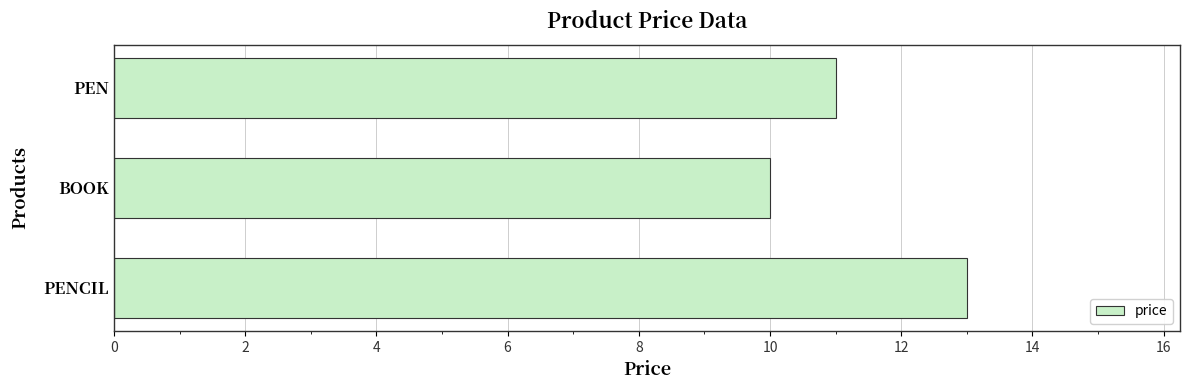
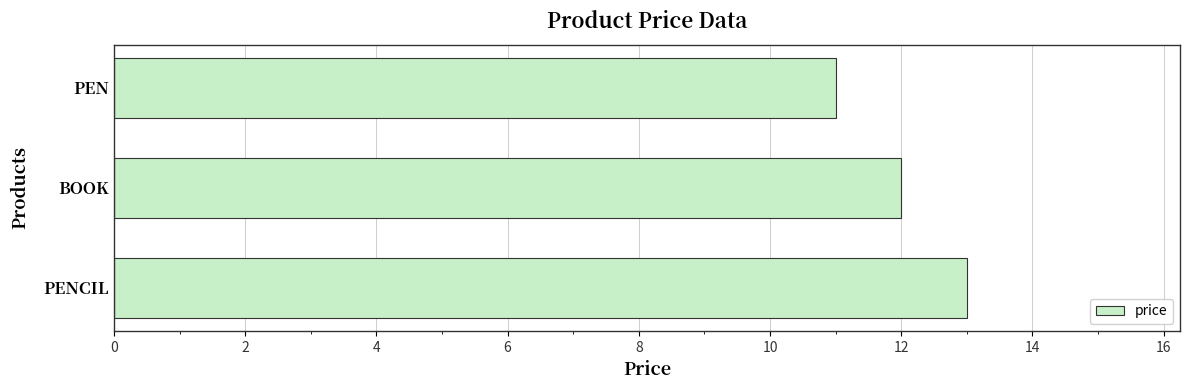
  {
    "PEN": 11,
-   "BOOK": 10,
+   "BOOK": 12,
    "PENCIL": 13
  }
